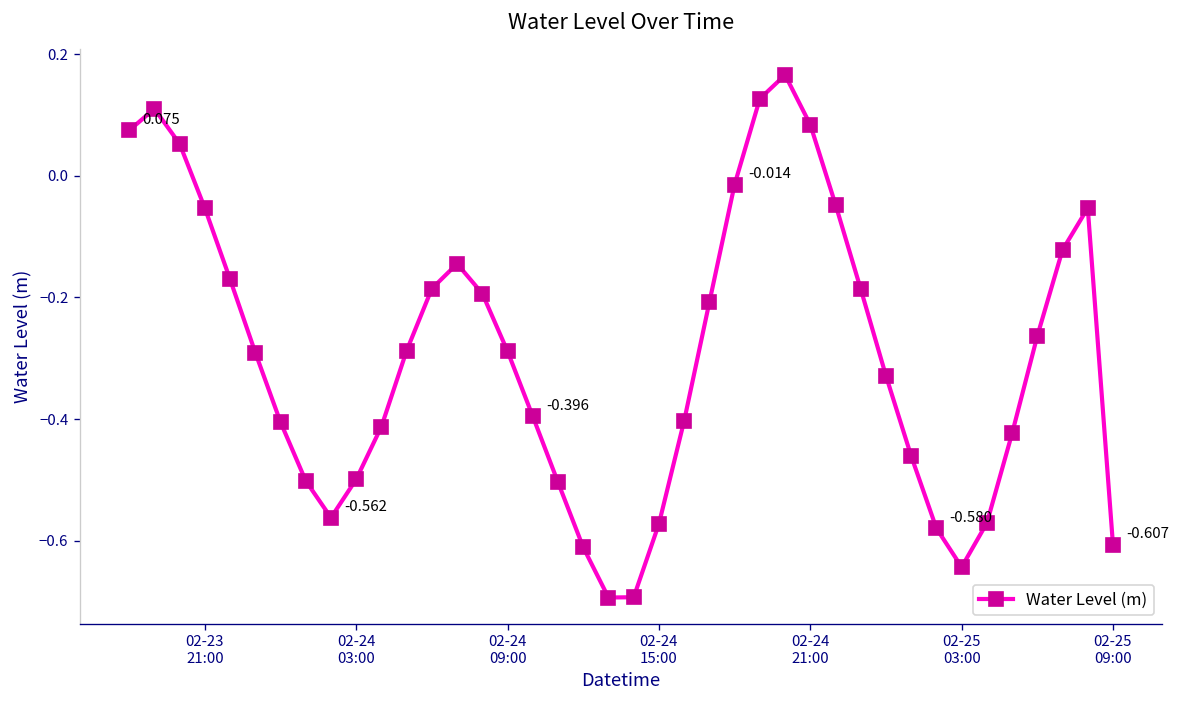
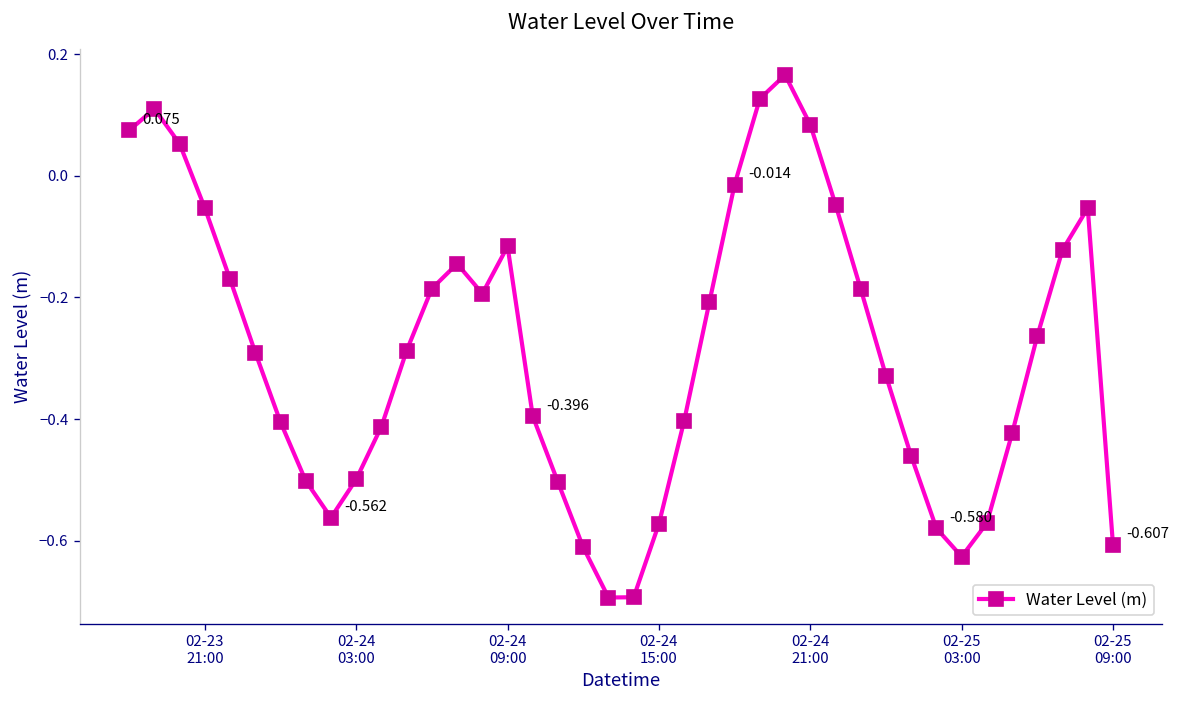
  {
    "02-23 21:00": -0.05,
    "02-24 03:00": -0.50,
-   "02-24 09:00": -0.29,
+   "02-24 09:00": -0.12,
    "02-24 15:00": -0.57,
    "02-24 21:00": 0.08,
-   "02-25 03:00": -0.64
+   "02-25 03:00": -0.63
  }
